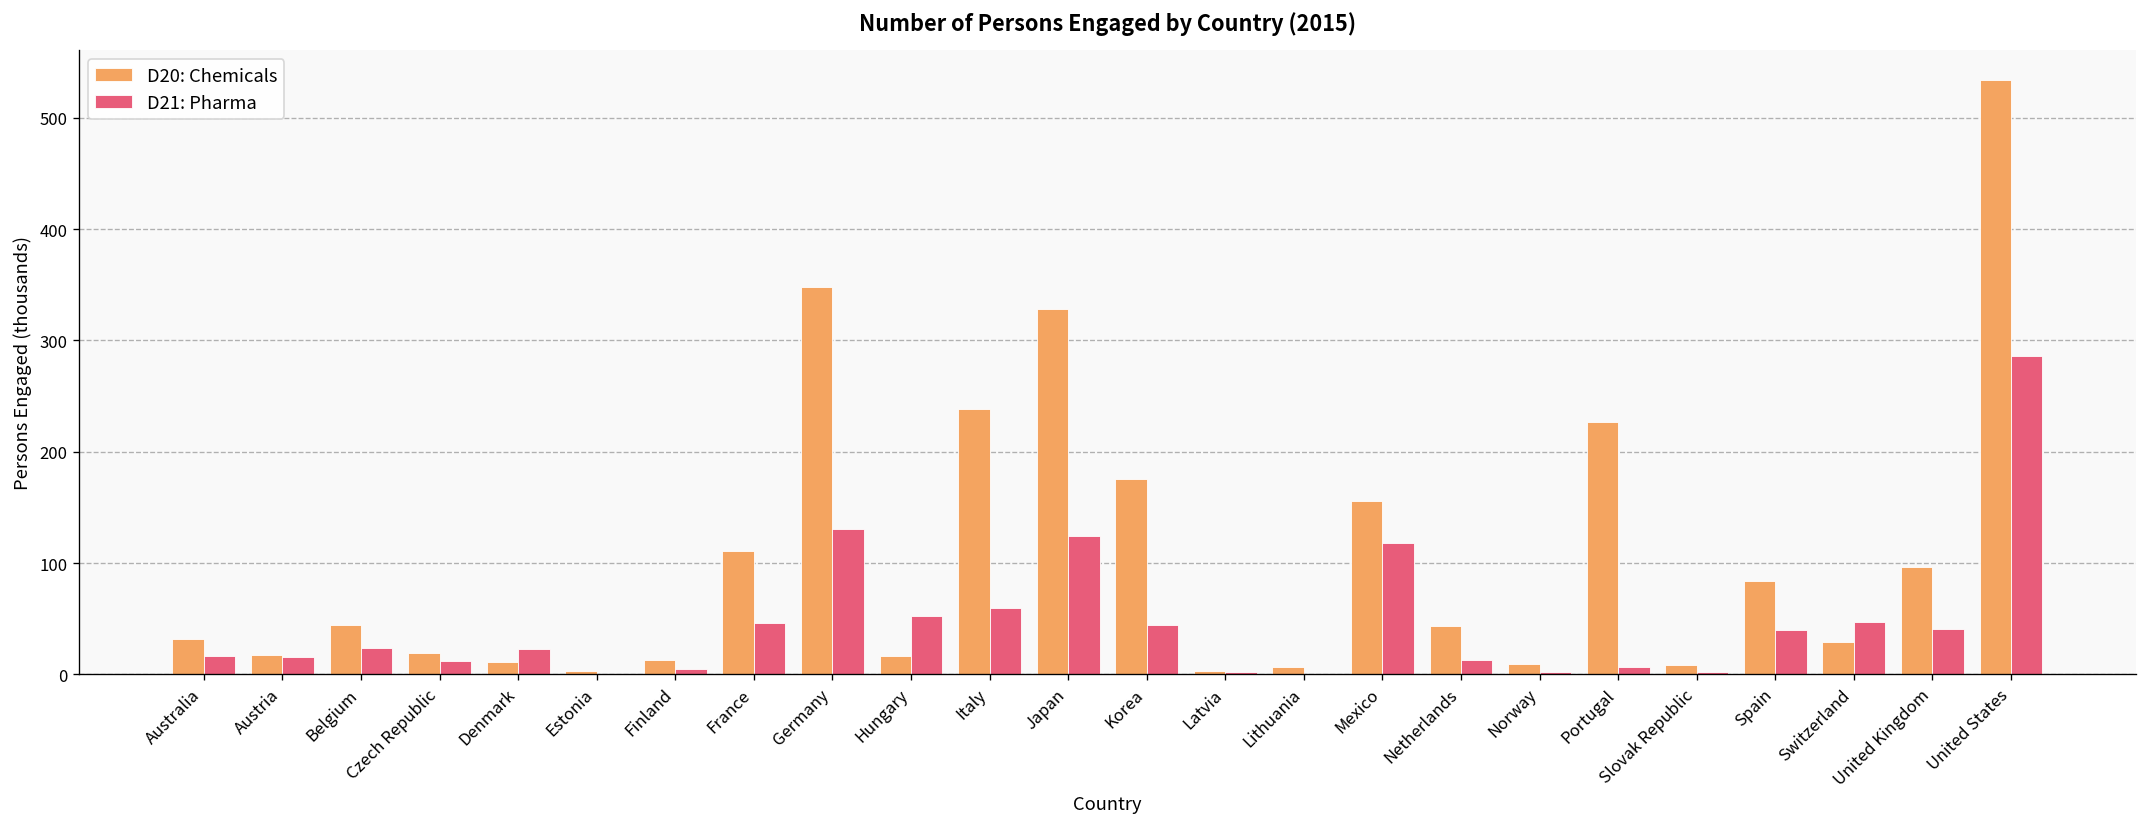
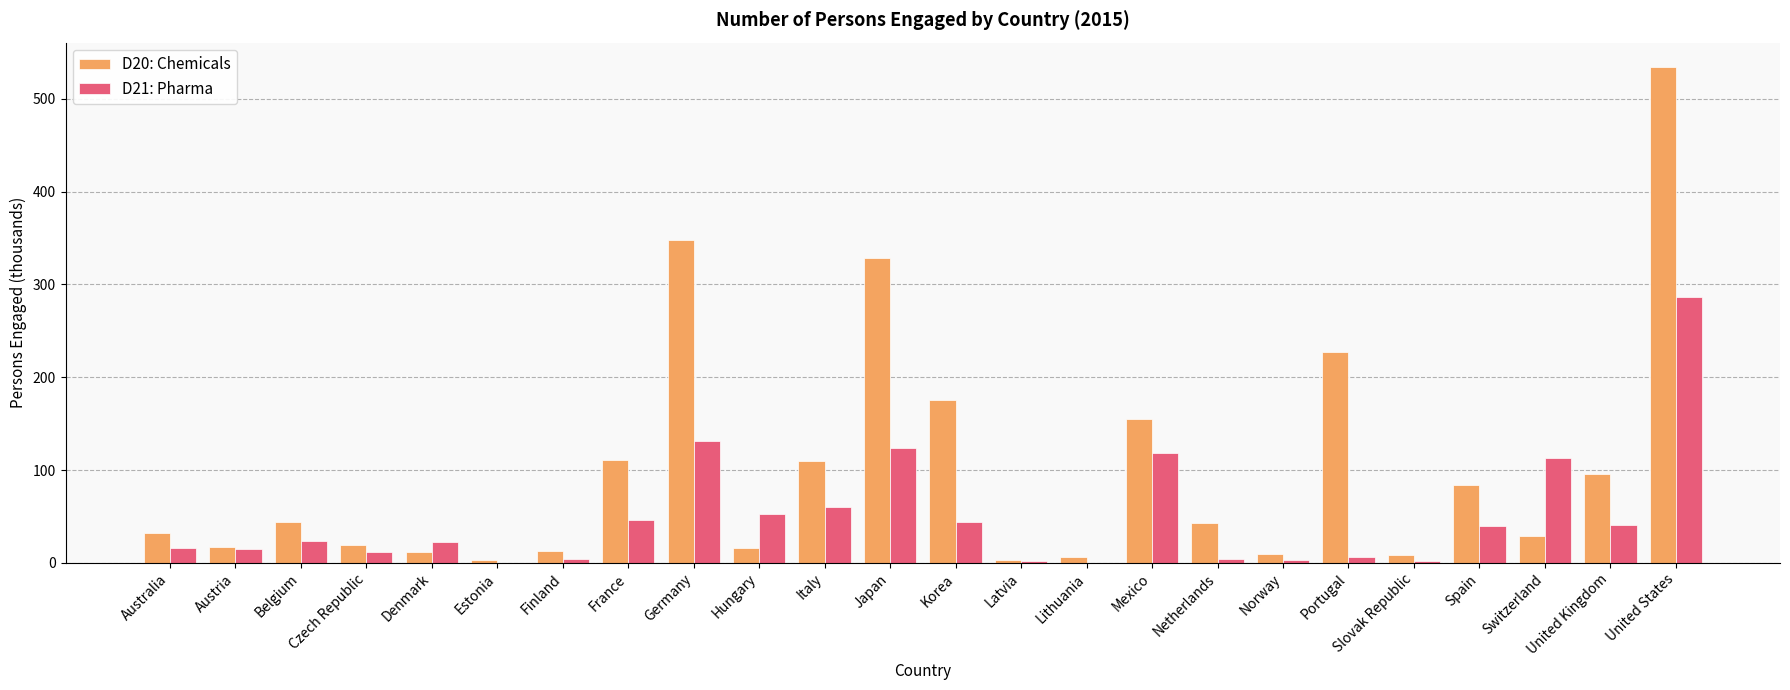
  {
    "D20: Chemicals": {
      "Australia": 30,
      "Austria": 20,
      "Belgium": 40,
      "Czech Republic": 20,
      "Denmark": 10,
      "Estonia": 0,
      "Finland": 10,
      "France": 110,
      "Germany": 350,
      "Hungary": 20,
-     "Italy": 240,
+     "Italy": 110,
      "Japan": 330,
      "Korea": 180,
      "Latvia": 0,
      "Lithuania": 10,
      "Mexico": 160,
      "Netherlands": 40,
      "Norway": 10,
      "Portugal": 230,
      "Slovak Republic": 10,
      "Spain": 80,
      "Switzerland": 30,
      "United Kingdom": 100,
      "United States": 530
    },
    "D21: Pharma": {
      "Australia": 20,
      "Austria": 20,
      "Belgium": 20,
      "Czech Republic": 10,
      "Denmark": 20,
      "Finland": 0,
      "France": 50,
      "Germany": 130,
      "Hungary": 50,
      "Italy": 60,
      "Japan": 120,
      "Korea": 40,
      "Mexico": 120,
-     "Netherlands": 10,
+     "Netherlands": 0,
      "Portugal": 10,
      "Spain": 40,
-     "Switzerland": 50,
+     "Switzerland": 110,
      "United Kingdom": 40,
      "United States": 290
    }
  }
